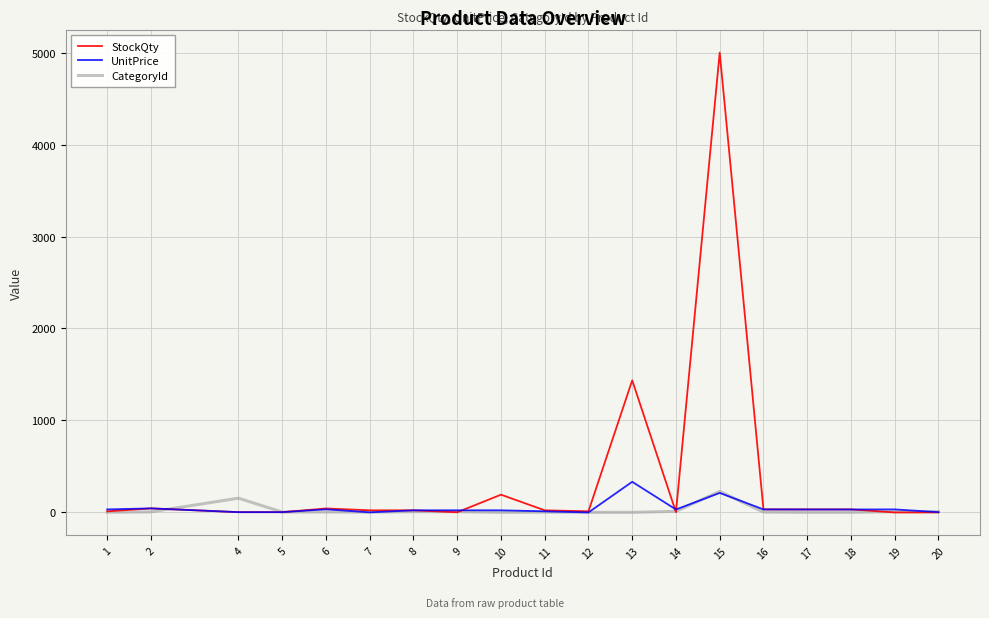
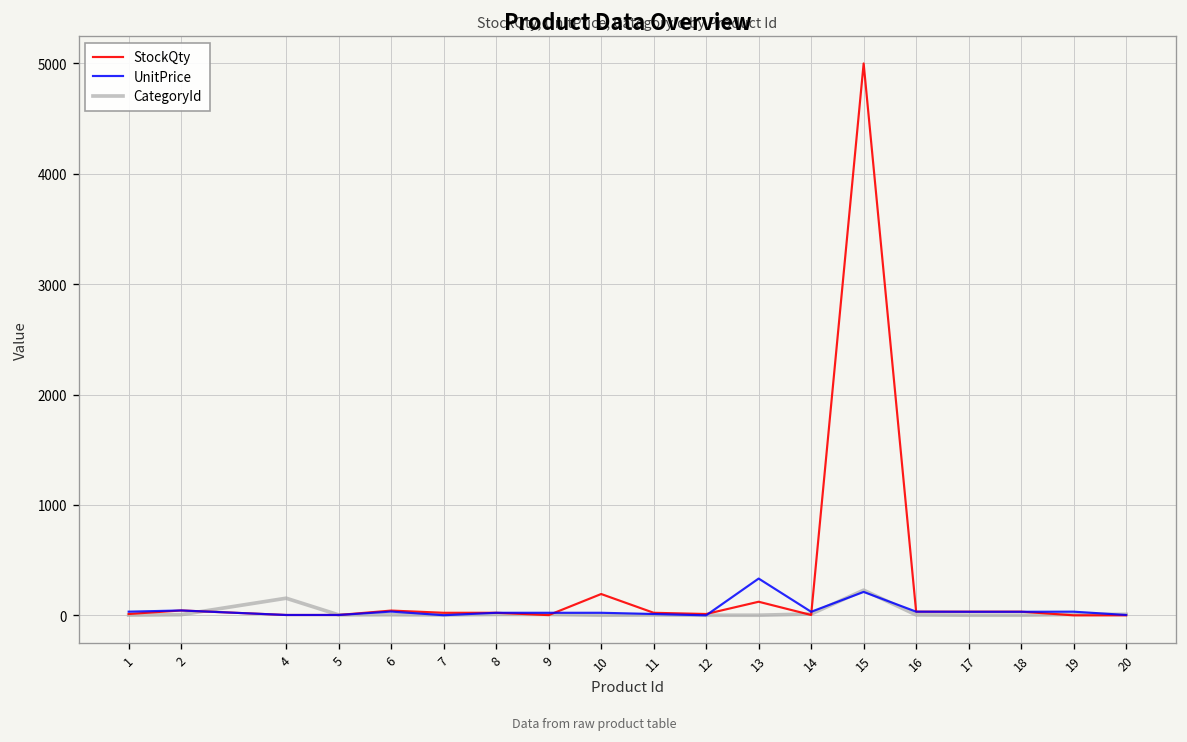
  {
    "StockQty": {
      "10": 200,
-     "13": 1400,
+     "13": 100,
      "15": 5000
    },
    "UnitPrice": {
      "13": 300
    },
    "CategoryId": {
      "2": 0,
      "4": 200,
      "6": 0,
      "13": 0,
      "16": 0,
      "17": 0,
      "18": 0
    }
  }
